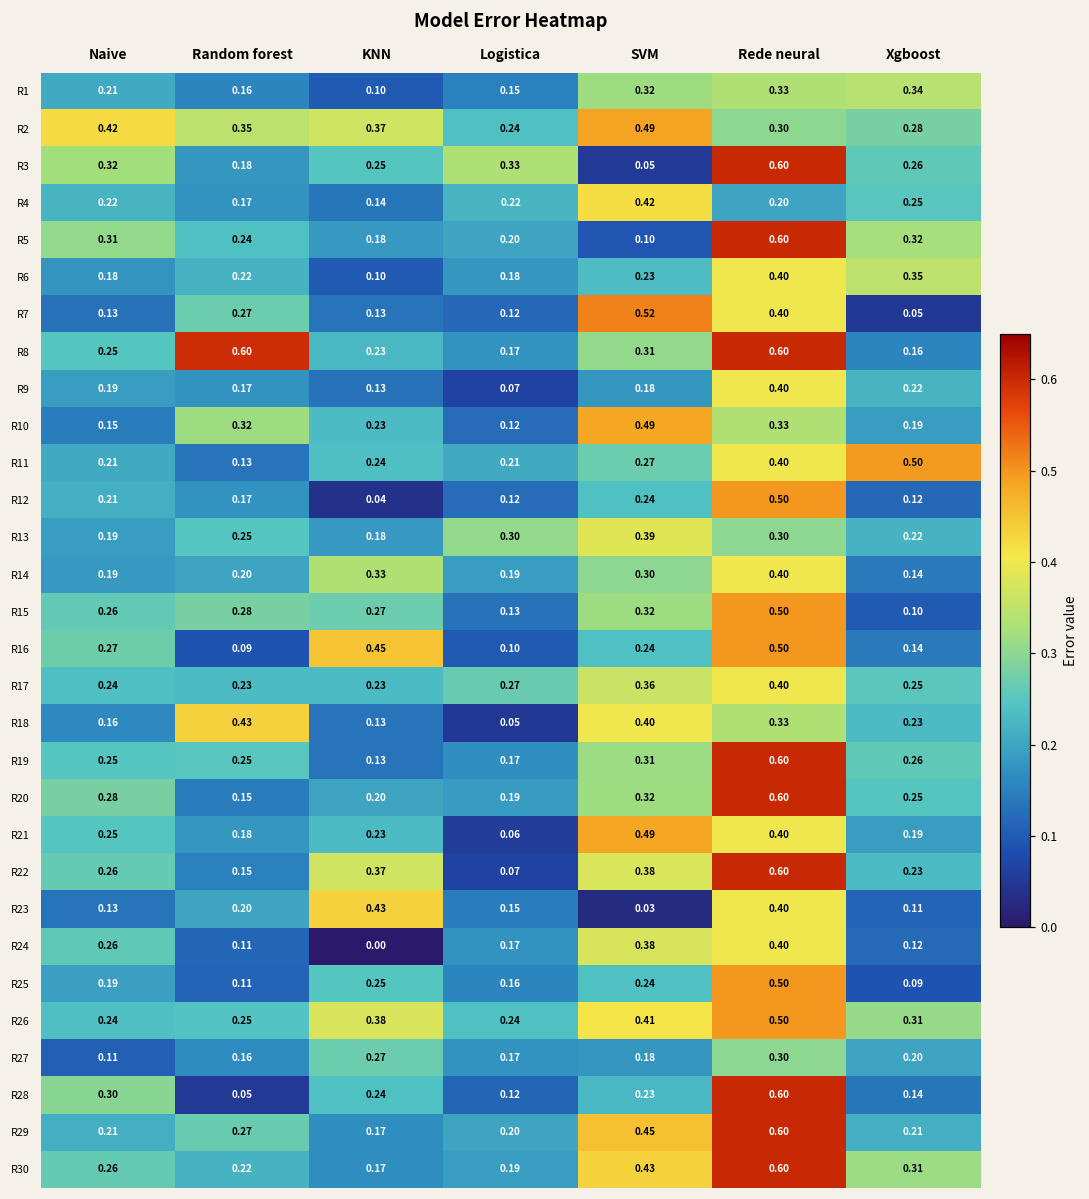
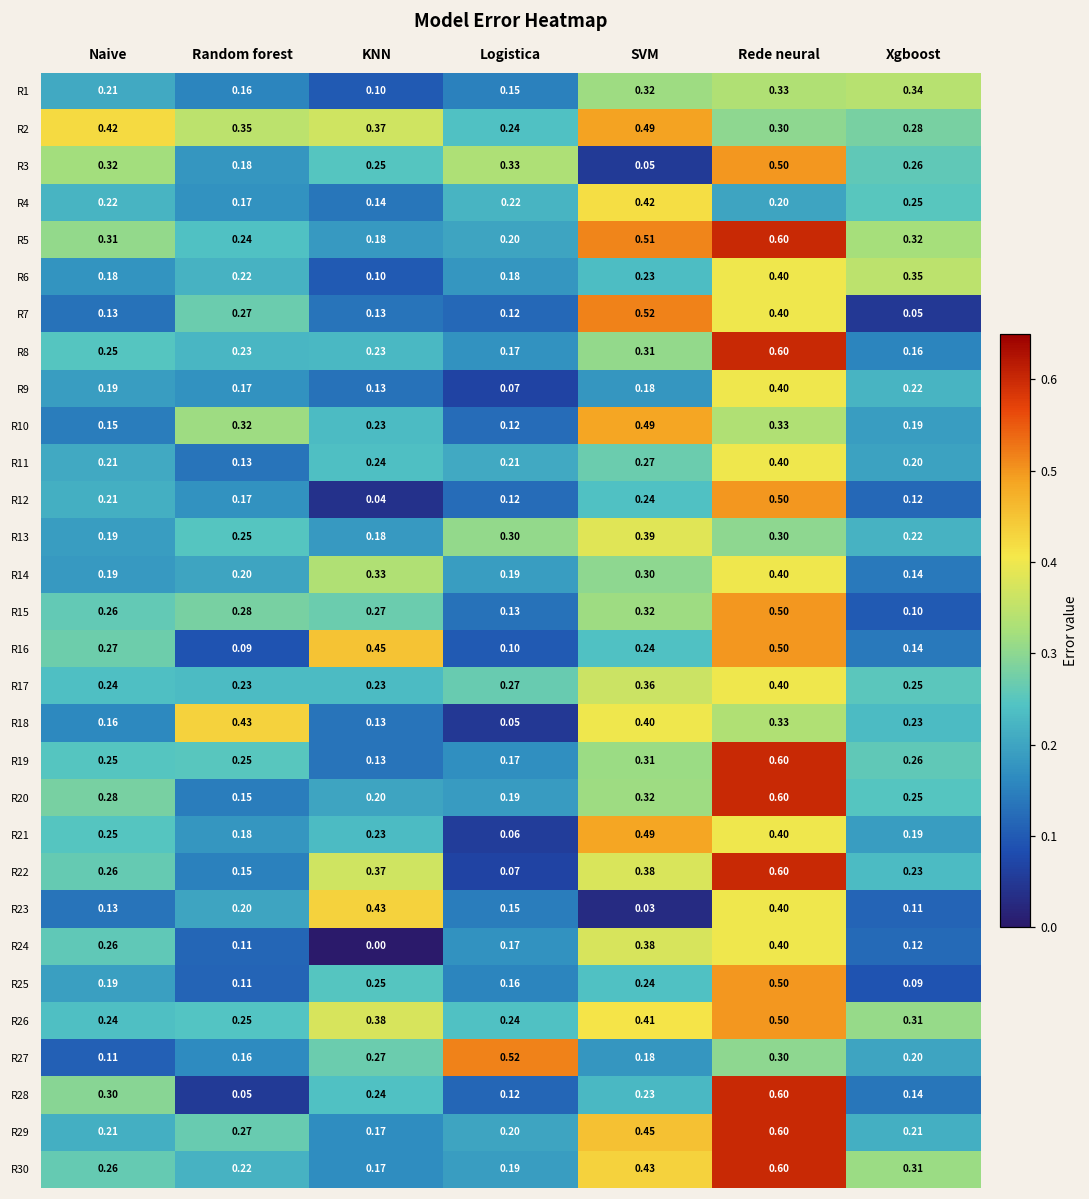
  {
    "R3": {
      "Naive": 0.32,
      "Random forest": 0.18,
      "KNN": 0.25,
      "Logistica": 0.33,
      "SVM": 0.05,
-     "Rede neural": 0.60,
+     "Rede neural": 0.50,
      "Xgboost": 0.26
    },
    "R5": {
      "Naive": 0.31,
      "Random forest": 0.24,
      "KNN": 0.18,
      "Logistica": 0.20,
-     "SVM": 0.10,
+     "SVM": 0.51,
      "Rede neural": 0.60,
      "Xgboost": 0.32
    },
    "R8": {
      "Naive": 0.25,
-     "Random forest": 0.60,
+     "Random forest": 0.23,
      "KNN": 0.23,
      "Logistica": 0.17,
      "SVM": 0.31,
      "Rede neural": 0.60,
      "Xgboost": 0.16
    },
    "R11": {
      "Naive": 0.21,
      "Random forest": 0.13,
      "KNN": 0.24,
      "Logistica": 0.21,
      "SVM": 0.27,
      "Rede neural": 0.40,
-     "Xgboost": 0.50
+     "Xgboost": 0.20
    },
    "R27": {
      "Naive": 0.11,
      "Random forest": 0.16,
      "KNN": 0.27,
-     "Logistica": 0.17,
+     "Logistica": 0.52,
      "SVM": 0.18,
      "Rede neural": 0.30,
      "Xgboost": 0.20
    }
  }
